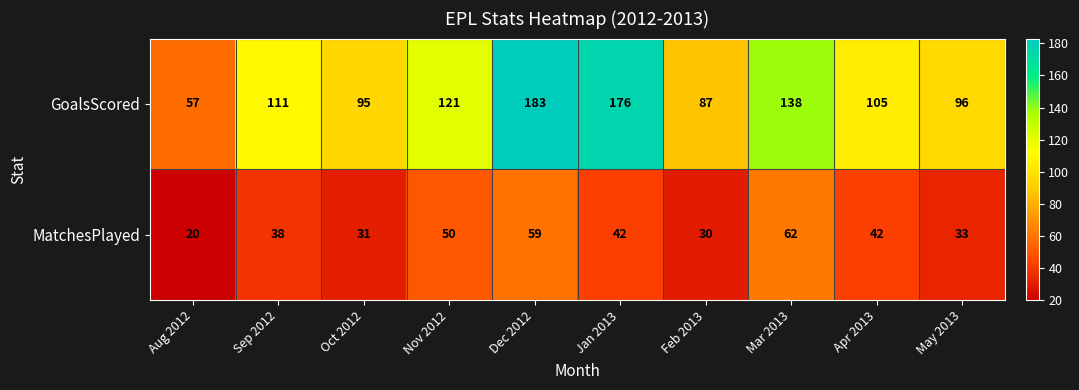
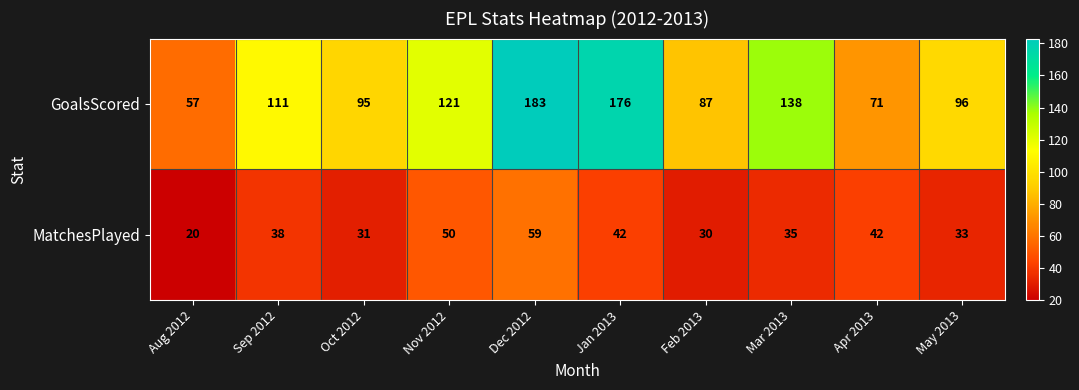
  {
    "GoalsScored": {
      "Aug 2012": 57,
      "Sep 2012": 111,
      "Oct 2012": 95,
      "Nov 2012": 121,
      "Dec 2012": 183,
      "Jan 2013": 176,
      "Feb 2013": 87,
      "Mar 2013": 138,
-     "Apr 2013": 105,
+     "Apr 2013": 71,
      "May 2013": 96
    },
    "MatchesPlayed": {
      "Aug 2012": 20,
      "Sep 2012": 38,
      "Oct 2012": 31,
      "Nov 2012": 50,
      "Dec 2012": 59,
      "Jan 2013": 42,
      "Feb 2013": 30,
-     "Mar 2013": 62,
+     "Mar 2013": 35,
      "Apr 2013": 42,
      "May 2013": 33
    }
  }
